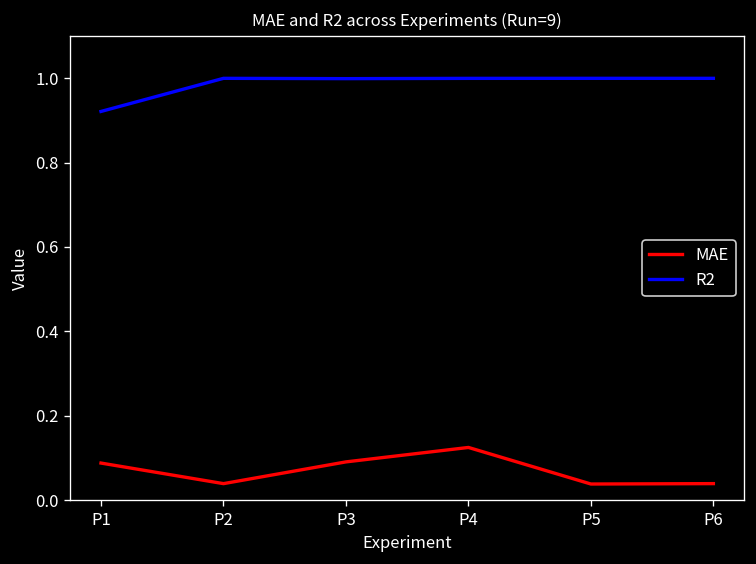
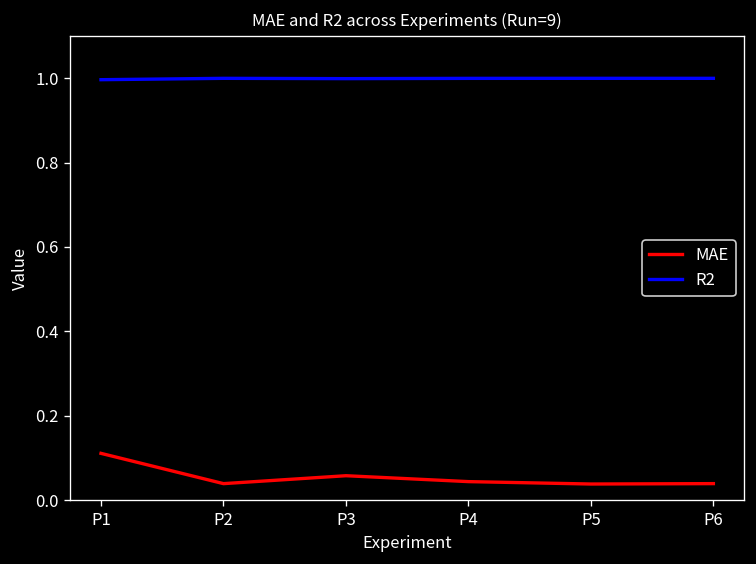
  {
    "MAE": {
-     "P1": 0.09,
+     "P1": 0.11,
      "P2": 0.04,
-     "P3": 0.09,
-     "P4": 0.12,
+     "P3": 0.06,
+     "P4": 0.04,
      "P5": 0.04,
      "P6": 0.04
    },
    "R2": {
-     "P1": 0.92,
+     "P1": 1.00,
      "P2": 1.00,
      "P3": 1.00,
      "P4": 1.00,
      "P5": 1.00,
      "P6": 1.00
    }
  }
